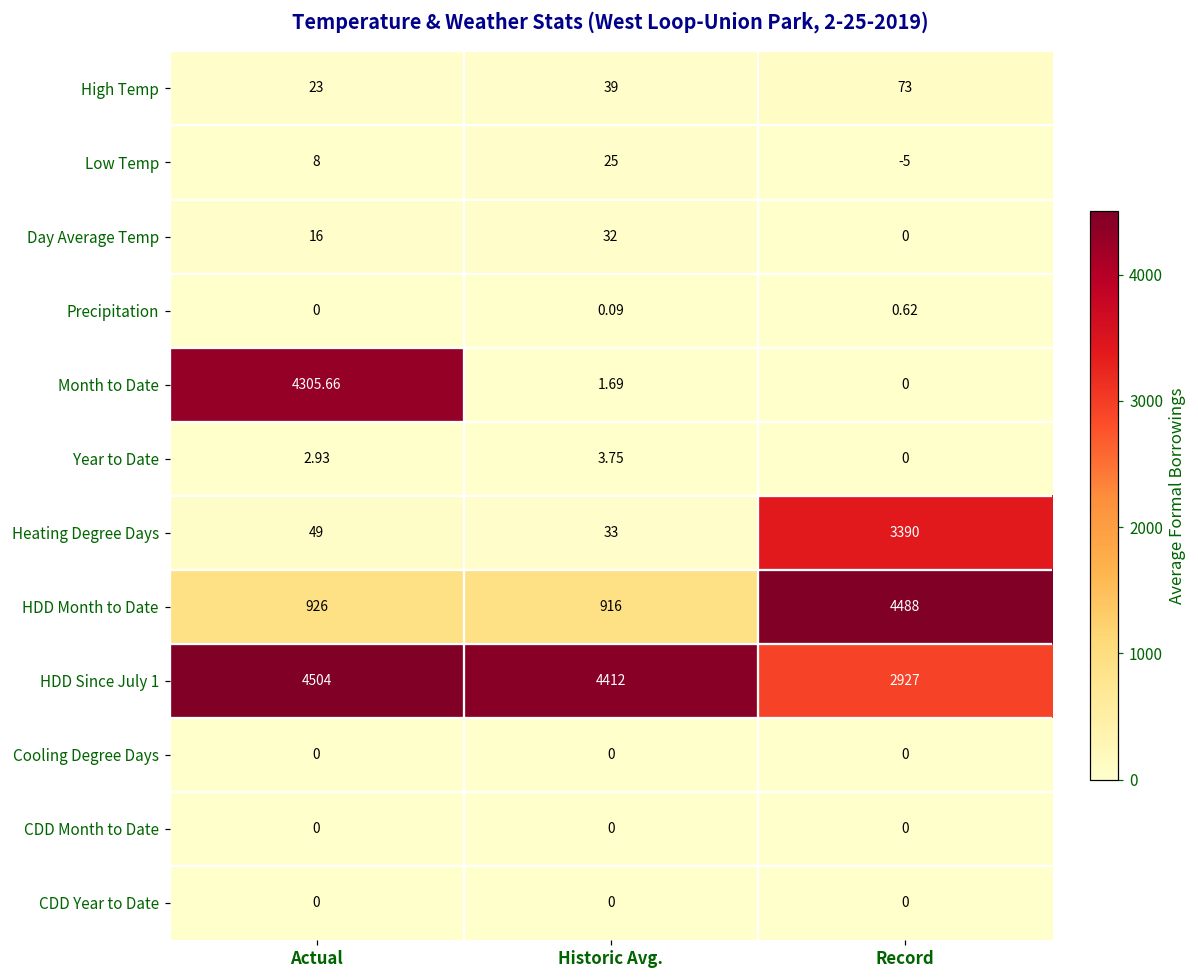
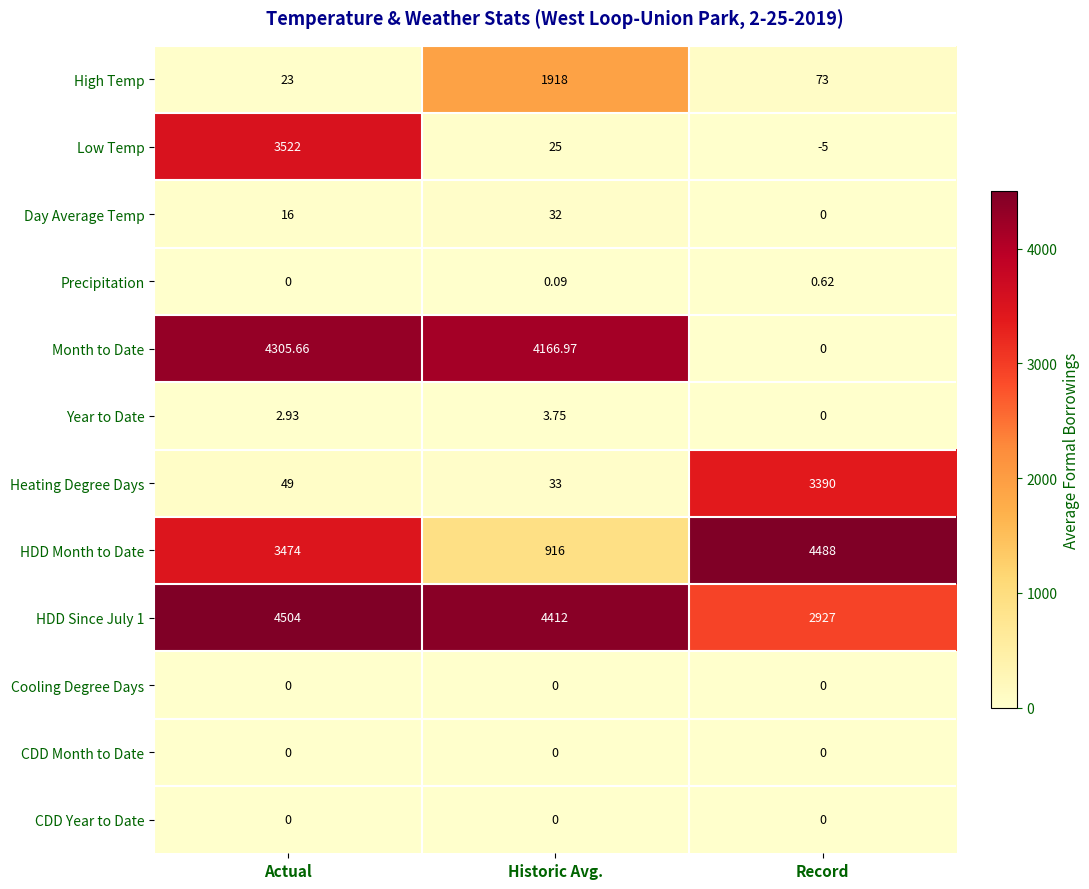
  {
    "High Temp": {
      "Actual": 23,
-     "Historic Avg.": 39,
+     "Historic Avg.": 1918,
      "Record": 73
    },
    "Low Temp": {
-     "Actual": 8,
+     "Actual": 3522,
      "Historic Avg.": 25,
      "Record": -5
    },
    "Day Average Temp": {
      "Actual": 16,
      "Historic Avg.": 32,
      "Record": 0
    },
    "Precipitation": {
      "Actual": 0,
      "Historic Avg.": 0.09,
      "Record": 0.62
    },
    "Month to Date": {
      "Actual": 4305.66,
-     "Historic Avg.": 1.69,
+     "Historic Avg.": 4166.97,
      "Record": 0
    },
    "Year to Date": {
      "Actual": 2.93,
      "Historic Avg.": 3.75,
      "Record": 0
    },
    "Heating Degree Days": {
      "Actual": 49,
      "Historic Avg.": 33,
      "Record": 3390
    },
    "HDD Month to Date": {
-     "Actual": 926,
+     "Actual": 3474,
      "Historic Avg.": 916,
      "Record": 4488
    },
    "HDD Since July 1": {
      "Actual": 4504,
      "Historic Avg.": 4412,
      "Record": 2927
    },
    "Cooling Degree Days": {
      "Actual": 0,
      "Historic Avg.": 0,
      "Record": 0
    },
    "CDD Month to Date": {
      "Actual": 0,
      "Historic Avg.": 0,
      "Record": 0
    },
    "CDD Year to Date": {
      "Actual": 0,
      "Historic Avg.": 0,
      "Record": 0
    }
  }
